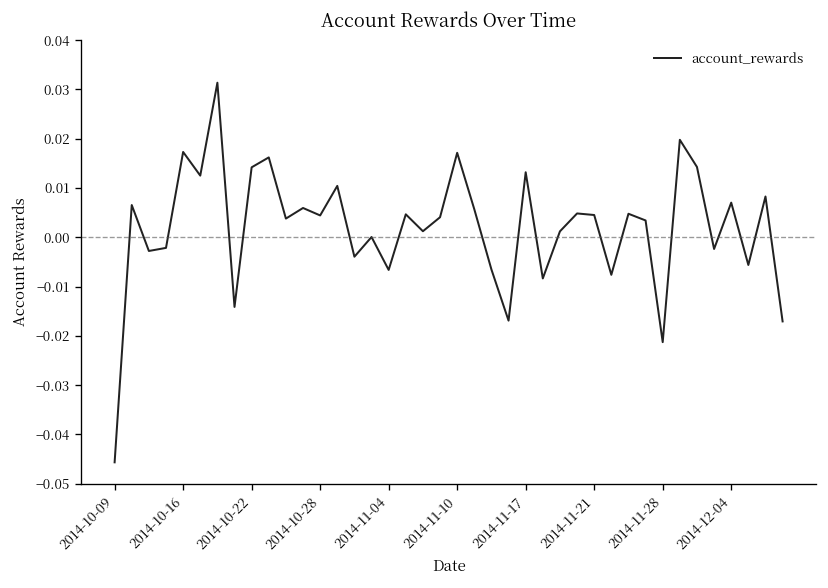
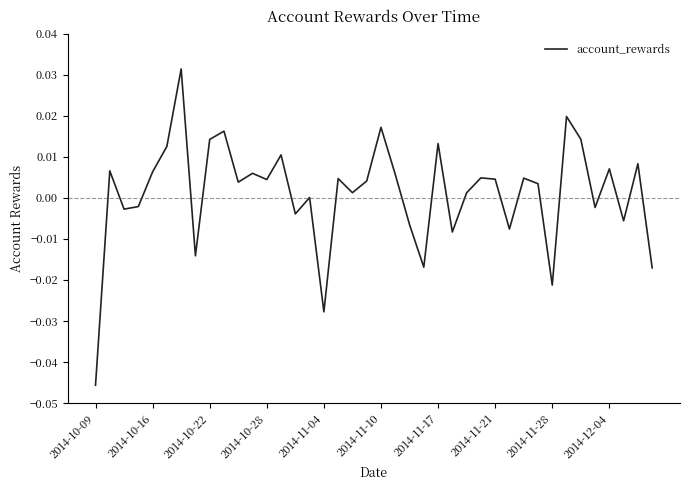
  {
    "2014-10-09": -0.046,
-   "2014-10-16": 0.017,
+   "2014-10-16": 0.006,
    "2014-10-22": 0.014,
    "2014-10-28": 0.004,
-   "2014-11-04": -0.007,
+   "2014-11-04": -0.028,
    "2014-11-10": 0.017,
    "2014-11-17": 0.013,
    "2014-11-21": 0.005,
    "2014-11-28": -0.021,
    "2014-12-04": 0.007
  }
